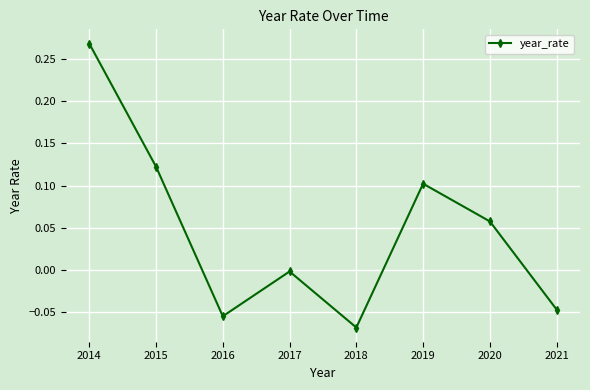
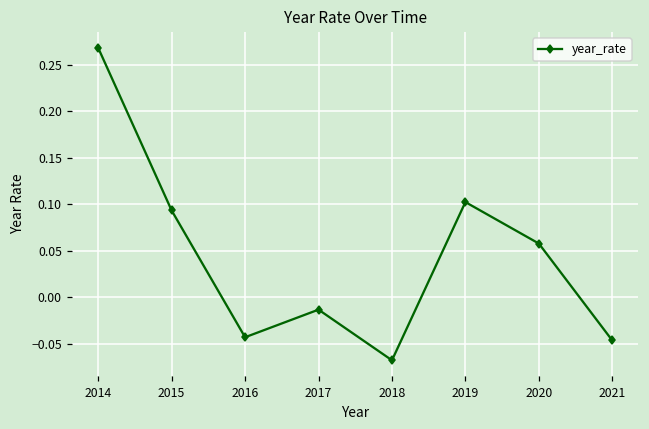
  {
    "2014": 0.27,
-   "2015": 0.12,
-   "2016": -0.05,
-   "2017": 0.00,
+   "2015": 0.09,
+   "2016": -0.04,
+   "2017": -0.01,
    "2018": -0.07,
    "2019": 0.10,
    "2020": 0.06,
    "2021": -0.05
  }
